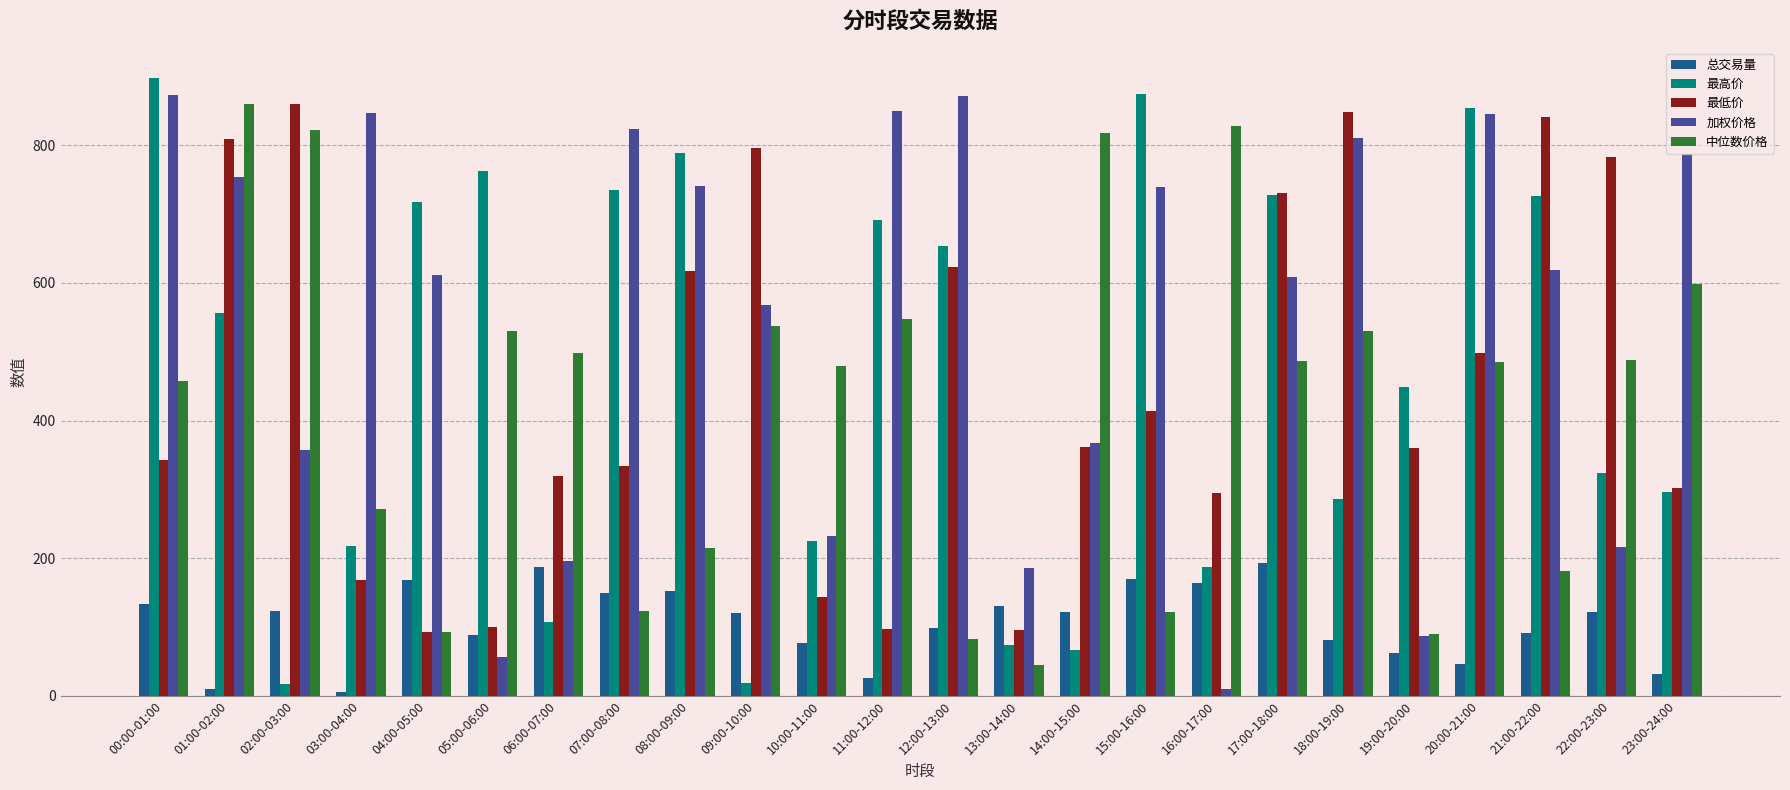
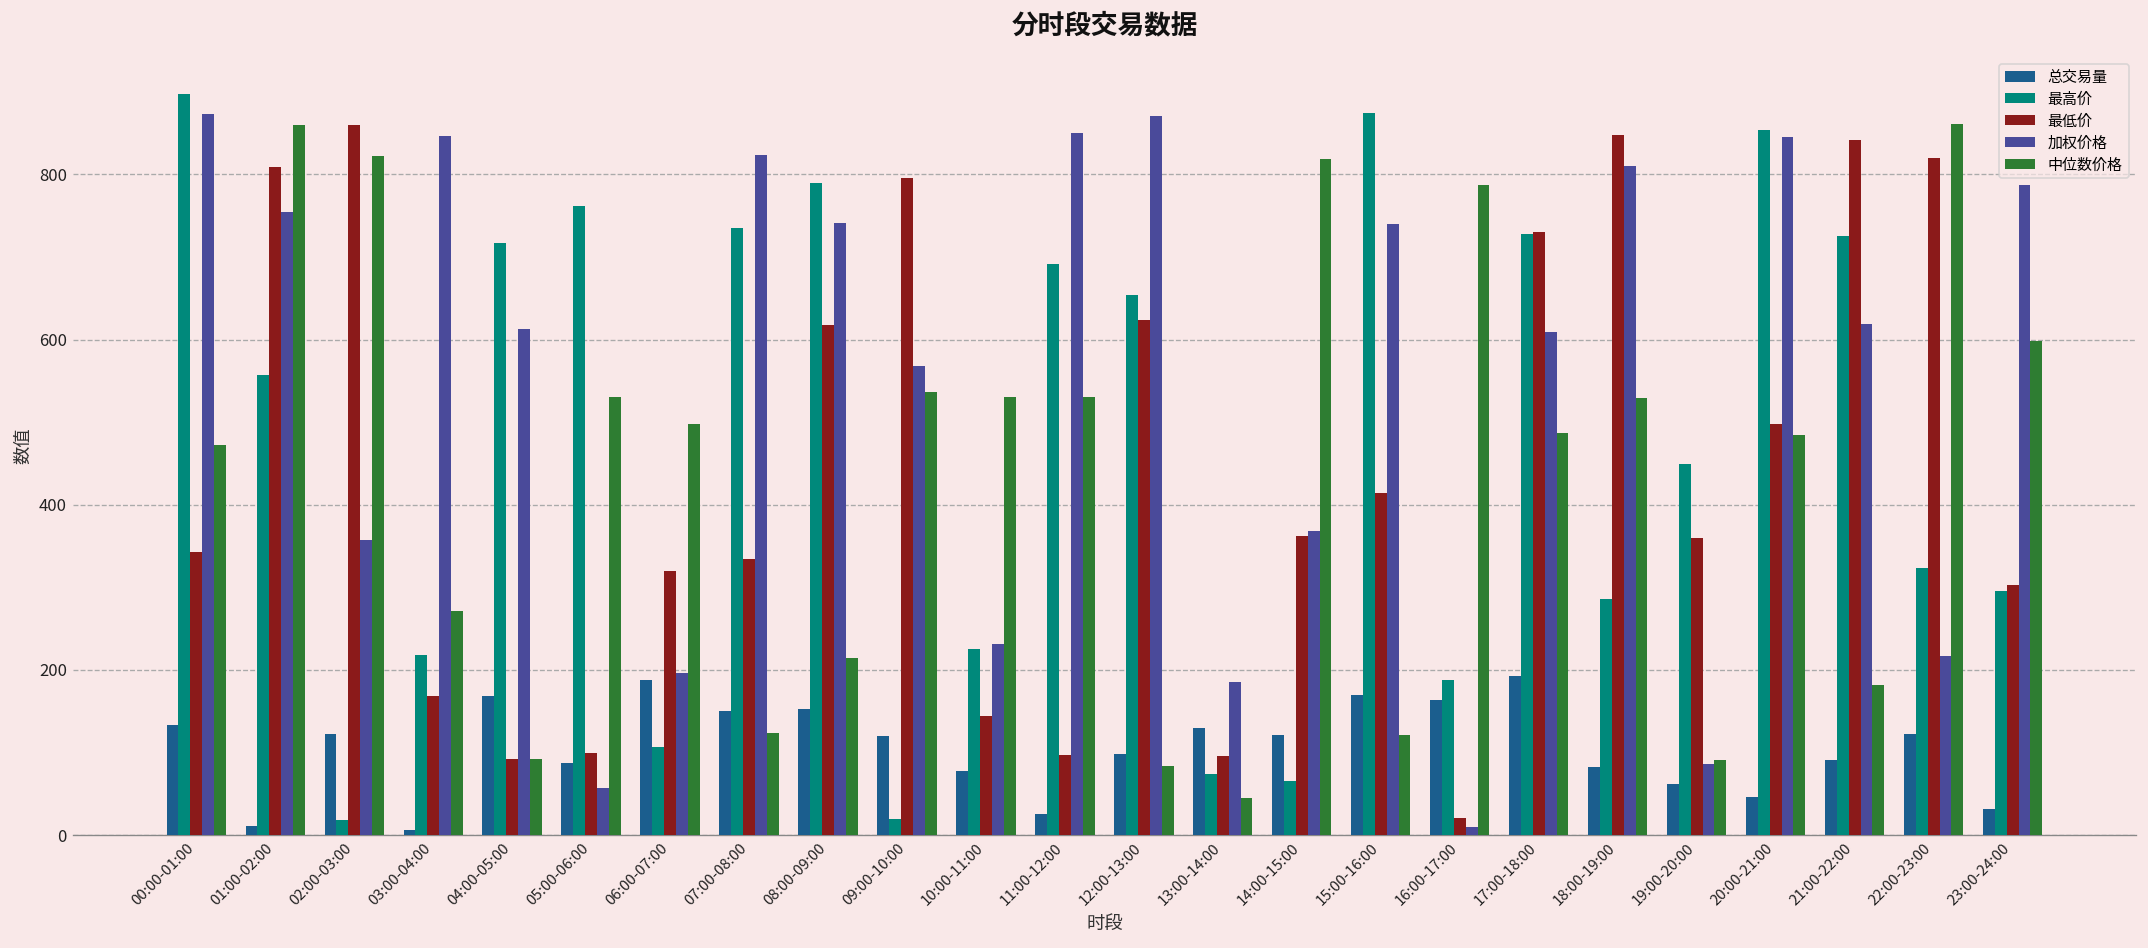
  {
    "最低价": {
      "00:00-01:00": 340,
      "01:00-02:00": 810,
      "02:00-03:00": 860,
      "03:00-04:00": 170,
      "04:00-05:00": 90,
      "05:00-06:00": 100,
      "06:00-07:00": 320,
      "07:00-08:00": 330,
      "08:00-09:00": 620,
      "09:00-10:00": 800,
      "10:00-11:00": 140,
      "11:00-12:00": 100,
      "12:00-13:00": 620,
      "13:00-14:00": 100,
      "14:00-15:00": 360,
      "15:00-16:00": 410,
-     "16:00-17:00": 300,
+     "16:00-17:00": 20,
      "17:00-18:00": 730,
      "18:00-19:00": 850,
      "19:00-20:00": 360,
      "20:00-21:00": 500,
      "21:00-22:00": 840,
-     "22:00-23:00": 780,
+     "22:00-23:00": 820,
      "23:00-24:00": 300
    },
    "中位数价格": {
-     "00:00-01:00": 460,
+     "00:00-01:00": 470,
      "01:00-02:00": 860,
      "02:00-03:00": 820,
      "03:00-04:00": 270,
      "04:00-05:00": 90,
      "05:00-06:00": 530,
      "06:00-07:00": 500,
      "07:00-08:00": 120,
      "08:00-09:00": 220,
      "09:00-10:00": 540,
-     "10:00-11:00": 480,
-     "11:00-12:00": 550,
+     "10:00-11:00": 530,
+     "11:00-12:00": 530,
      "12:00-13:00": 80,
      "13:00-14:00": 40,
      "14:00-15:00": 820,
      "15:00-16:00": 120,
-     "16:00-17:00": 830,
+     "16:00-17:00": 790,
      "17:00-18:00": 490,
      "18:00-19:00": 530,
      "19:00-20:00": 90,
      "20:00-21:00": 480,
      "21:00-22:00": 180,
-     "22:00-23:00": 490,
+     "22:00-23:00": 860,
      "23:00-24:00": 600
    }
  }
